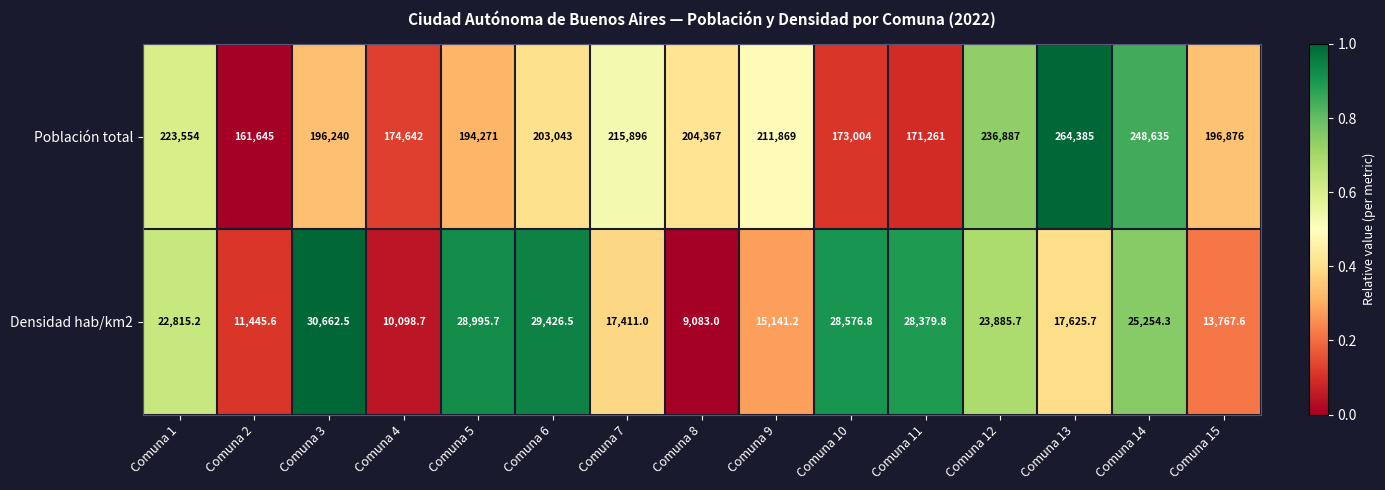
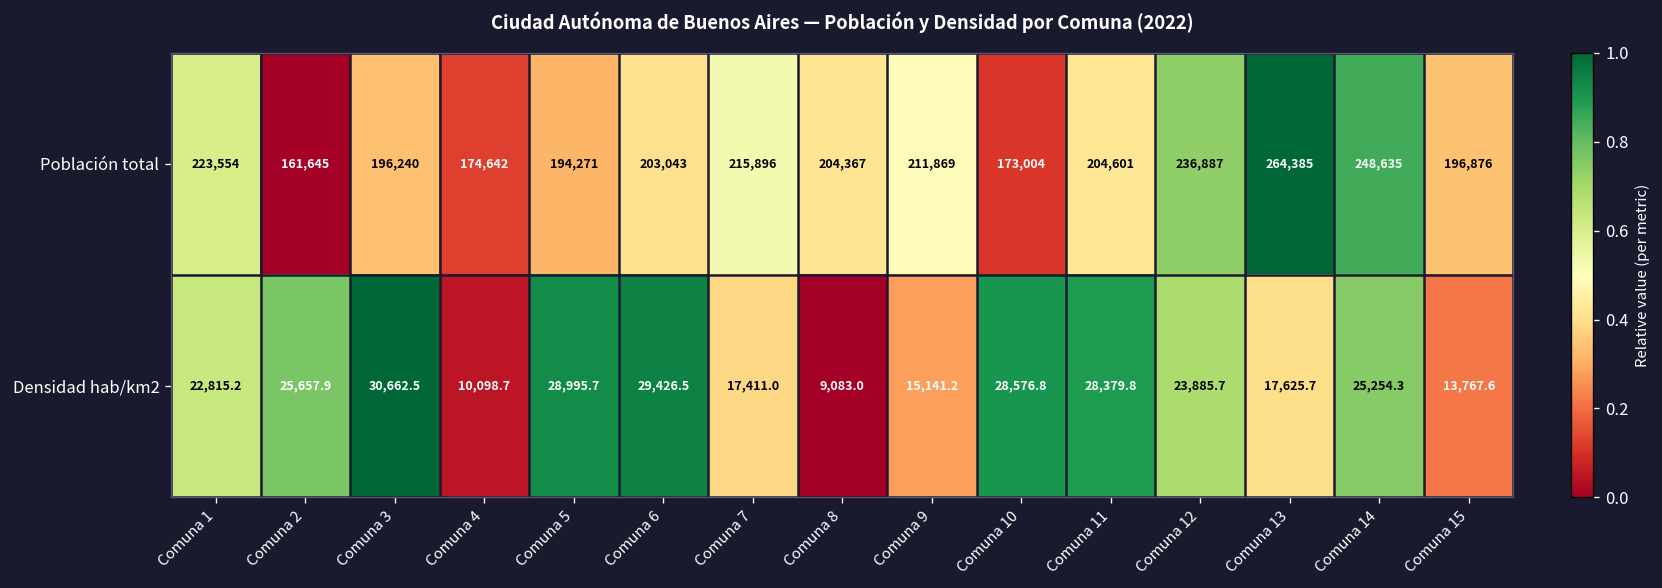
  {
    "Población total": {
      "Comuna 1": "223,554",
      "Comuna 2": "161,645",
      "Comuna 3": "196,240",
      "Comuna 4": "174,642",
      "Comuna 5": "194,271",
      "Comuna 6": "203,043",
      "Comuna 7": "215,896",
      "Comuna 8": "204,367",
      "Comuna 9": "211,869",
      "Comuna 10": "173,004",
-     "Comuna 11": "171,261",
+     "Comuna 11": "204,601",
      "Comuna 12": "236,887",
      "Comuna 13": "264,385",
      "Comuna 14": "248,635",
      "Comuna 15": "196,876"
    },
    "Densidad hab/km2": {
      "Comuna 1": "22,815.2",
-     "Comuna 2": "11,445.6",
+     "Comuna 2": "25,657.9",
      "Comuna 3": "30,662.5",
      "Comuna 4": "10,098.7",
      "Comuna 5": "28,995.7",
      "Comuna 6": "29,426.5",
      "Comuna 7": "17,411.0",
      "Comuna 8": "9,083.0",
      "Comuna 9": "15,141.2",
      "Comuna 10": "28,576.8",
      "Comuna 11": "28,379.8",
      "Comuna 12": "23,885.7",
      "Comuna 13": "17,625.7",
      "Comuna 14": "25,254.3",
      "Comuna 15": "13,767.6"
    }
  }
